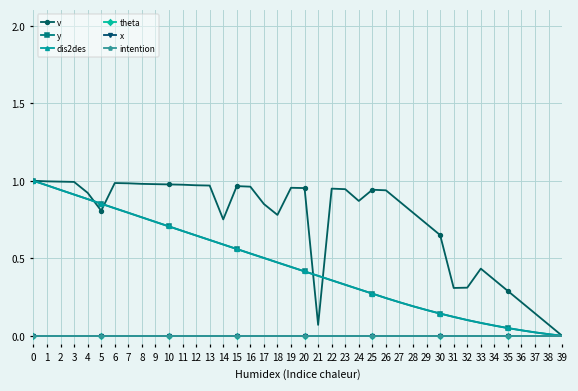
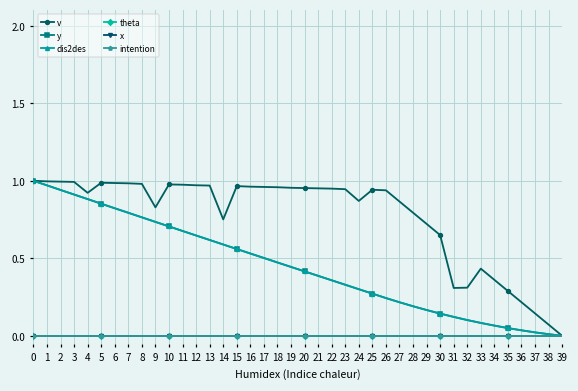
  {
    "v": {
      "1": 1.00,
      "2": 0.99,
      "3": 0.99,
      "4": 0.92,
-     "5": 0.81,
+     "5": 0.99,
      "6": 0.99,
      "7": 0.98,
      "8": 0.98,
-     "9": 0.98,
+     "9": 0.83,
      "10": 0.98,
      "11": 0.97,
      "12": 0.97,
      "13": 0.97,
      "14": 0.75,
      "15": 0.97,
      "16": 0.96,
-     "17": 0.85,
-     "18": 0.78,
+     "17": 0.96,
+     "18": 0.96,
      "19": 0.95,
      "20": 0.95,
-     "21": 0.07,
+     "21": 0.95,
      "22": 0.95,
      "23": 0.95,
      "24": 0.87,
      "25": 0.94,
      "26": 0.94,
      "27": 0.87,
      "28": 0.79,
      "29": 0.72,
      "30": 0.65,
      "31": 0.31,
      "32": 0.31,
      "33": 0.43,
      "34": 0.36,
      "35": 0.29,
      "36": 0.22,
      "37": 0.14,
      "38": 0.07
    }
  }
